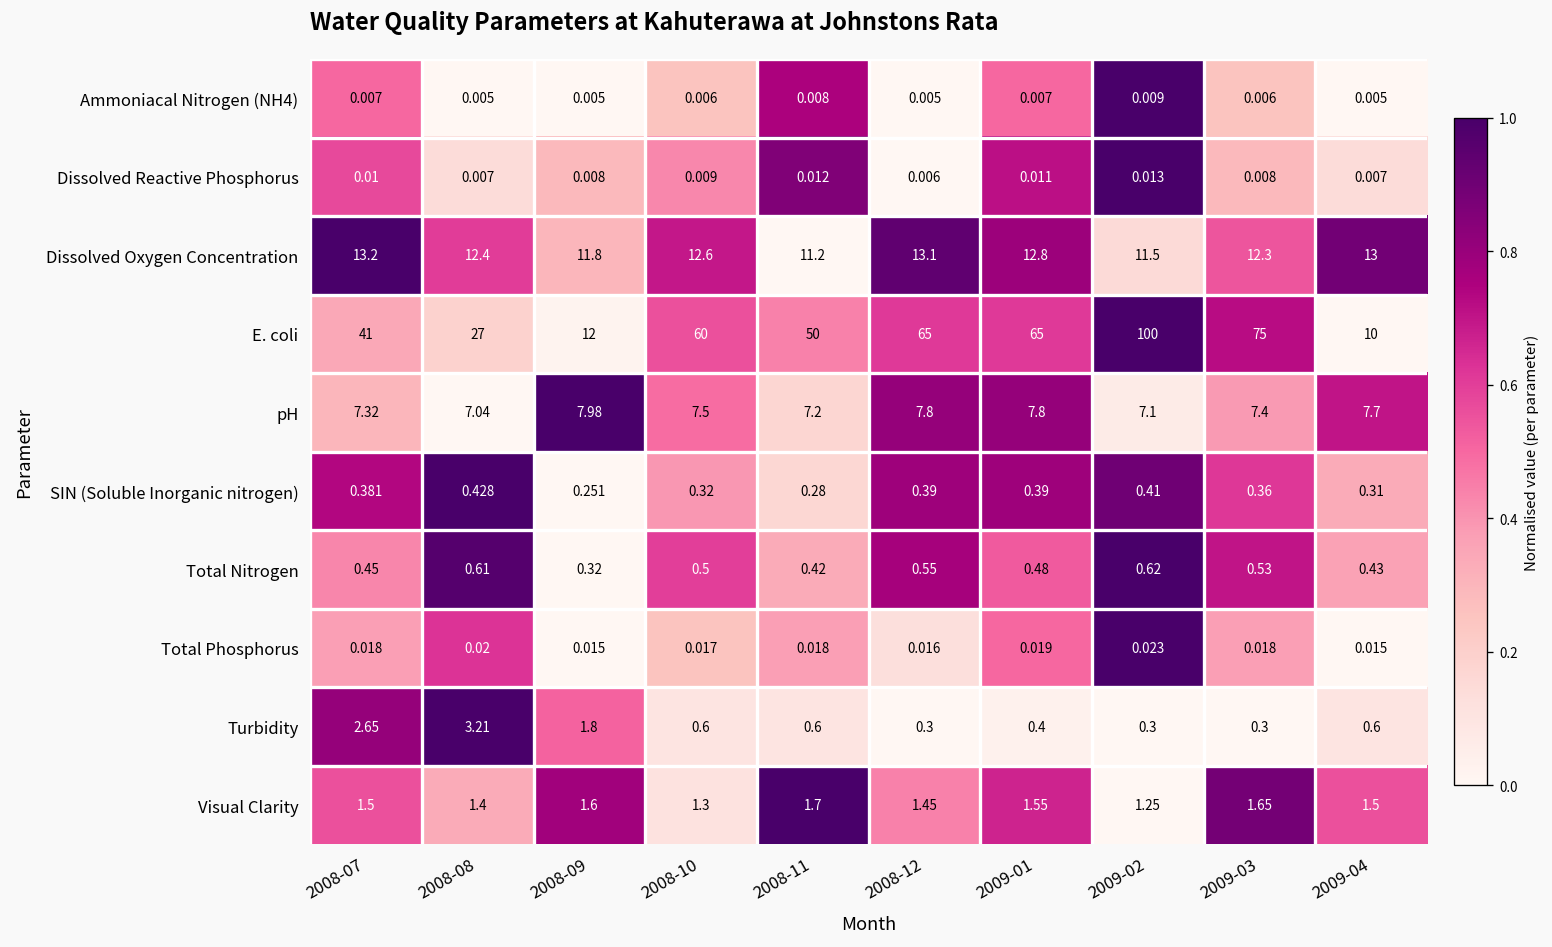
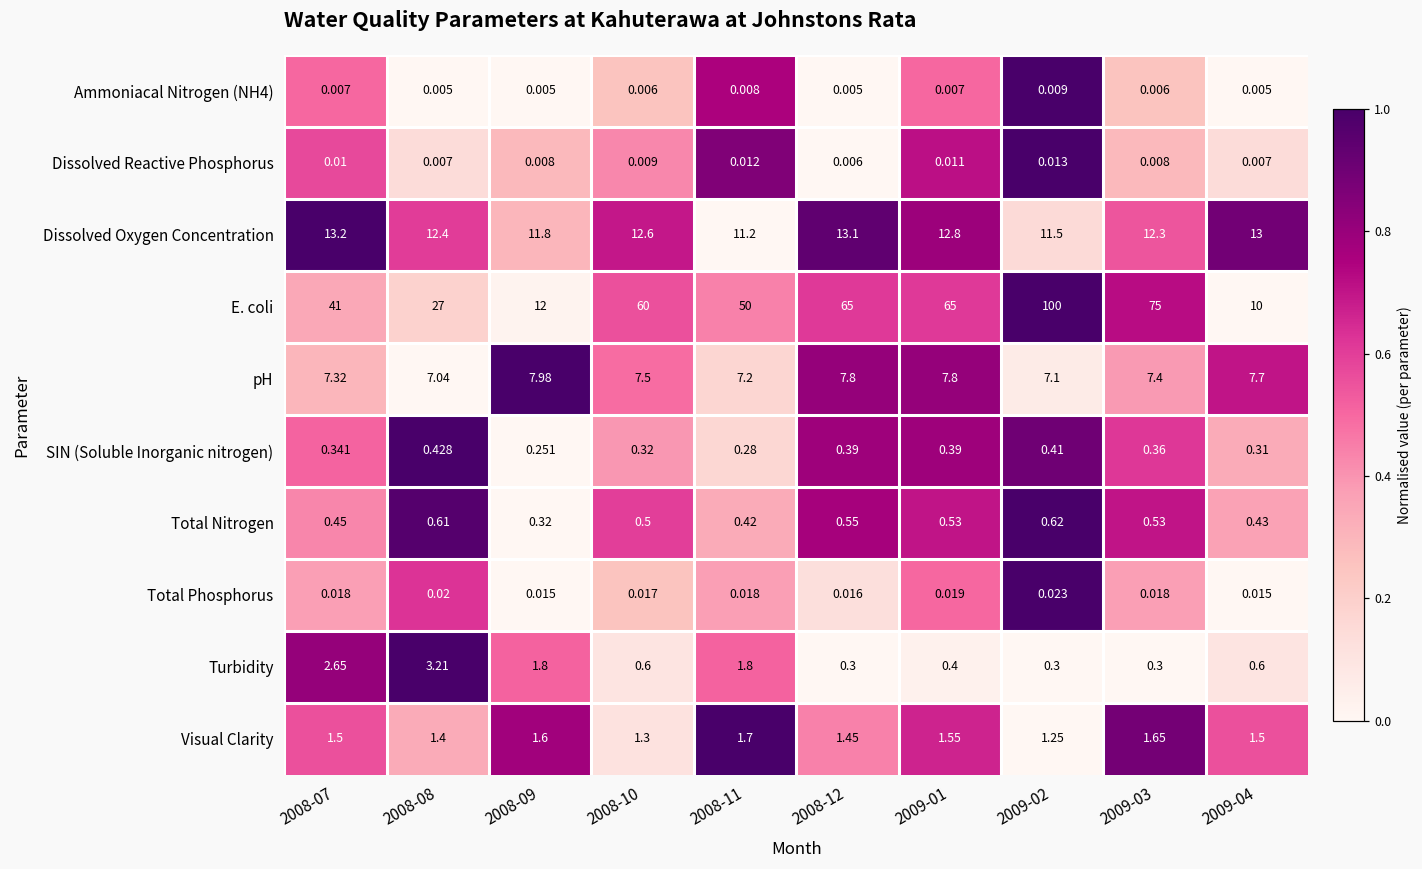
  {
    "Ammoniacal Nitrogen (NH4)": {
      "2008-07": 0.007,
      "2008-08": 0.005,
      "2008-09": 0.005,
      "2008-10": 0.006,
      "2008-11": 0.008,
      "2008-12": 0.005,
      "2009-01": 0.007,
      "2009-02": 0.009,
      "2009-03": 0.006,
      "2009-04": 0.005
    },
    "Dissolved Reactive Phosphorus": {
      "2008-07": 0.01,
      "2008-08": 0.007,
      "2008-09": 0.008,
      "2008-10": 0.009,
      "2008-11": 0.012,
      "2008-12": 0.006,
      "2009-01": 0.011,
      "2009-02": 0.013,
      "2009-03": 0.008,
      "2009-04": 0.007
    },
    "Dissolved Oxygen Concentration": {
      "2008-07": 13.2,
      "2008-08": 12.4,
      "2008-09": 11.8,
      "2008-10": 12.6,
      "2008-11": 11.2,
      "2008-12": 13.1,
      "2009-01": 12.8,
      "2009-02": 11.5,
      "2009-03": 12.3,
      "2009-04": 13
    },
    "E. coli": {
      "2008-07": 41,
      "2008-08": 27,
      "2008-09": 12,
      "2008-10": 60,
      "2008-11": 50,
      "2008-12": 65,
      "2009-01": 65,
      "2009-02": 100,
      "2009-03": 75,
      "2009-04": 10
    },
    "pH": {
      "2008-07": 7.32,
      "2008-08": 7.04,
      "2008-09": 7.98,
      "2008-10": 7.5,
      "2008-11": 7.2,
      "2008-12": 7.8,
      "2009-01": 7.8,
      "2009-02": 7.1,
      "2009-03": 7.4,
      "2009-04": 7.7
    },
    "SIN (Soluble Inorganic nitrogen)": {
-     "2008-07": 0.381,
+     "2008-07": 0.341,
      "2008-08": 0.428,
      "2008-09": 0.251,
      "2008-10": 0.32,
      "2008-11": 0.28,
      "2008-12": 0.39,
      "2009-01": 0.39,
      "2009-02": 0.41,
      "2009-03": 0.36,
      "2009-04": 0.31
    },
    "Total Nitrogen": {
      "2008-07": 0.45,
      "2008-08": 0.61,
      "2008-09": 0.32,
      "2008-10": 0.5,
      "2008-11": 0.42,
      "2008-12": 0.55,
-     "2009-01": 0.48,
+     "2009-01": 0.53,
      "2009-02": 0.62,
      "2009-03": 0.53,
      "2009-04": 0.43
    },
    "Total Phosphorus": {
      "2008-07": 0.018,
      "2008-08": 0.02,
      "2008-09": 0.015,
      "2008-10": 0.017,
      "2008-11": 0.018,
      "2008-12": 0.016,
      "2009-01": 0.019,
      "2009-02": 0.023,
      "2009-03": 0.018,
      "2009-04": 0.015
    },
    "Turbidity": {
      "2008-07": 2.65,
      "2008-08": 3.21,
      "2008-09": 1.8,
      "2008-10": 0.6,
-     "2008-11": 0.6,
+     "2008-11": 1.8,
      "2008-12": 0.3,
      "2009-01": 0.4,
      "2009-02": 0.3,
      "2009-03": 0.3,
      "2009-04": 0.6
    },
    "Visual Clarity": {
      "2008-07": 1.5,
      "2008-08": 1.4,
      "2008-09": 1.6,
      "2008-10": 1.3,
      "2008-11": 1.7,
      "2008-12": 1.45,
      "2009-01": 1.55,
      "2009-02": 1.25,
      "2009-03": 1.65,
      "2009-04": 1.5
    }
  }
